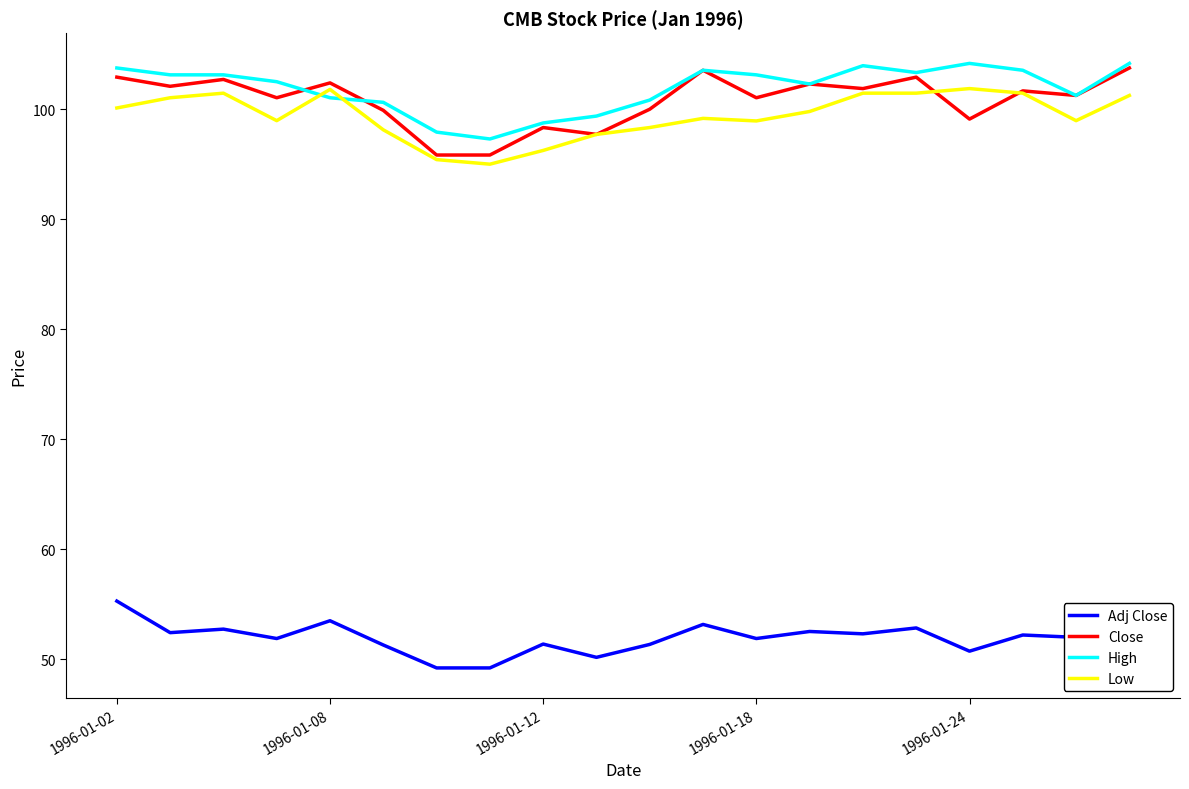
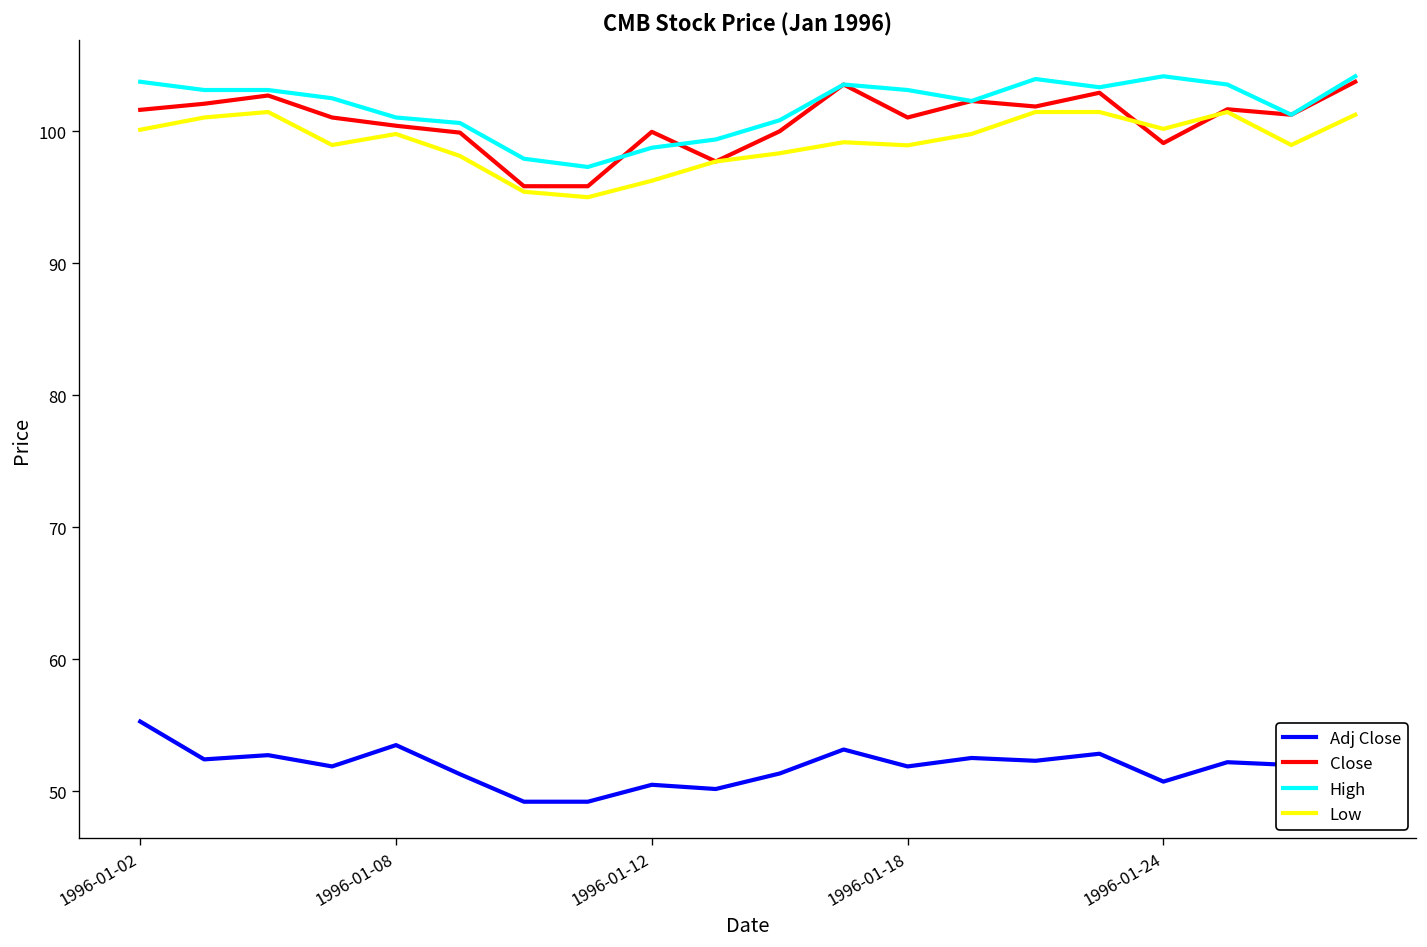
  {
    "Adj Close": {
      "1996-01-02": 55.3,
      "1996-01-08": 53.5,
-     "1996-01-12": 51.4,
+     "1996-01-12": 50.5,
      "1996-01-18": 51.9,
      "1996-01-24": 50.7
    },
    "Close": {
-     "1996-01-02": 102.9,
-     "1996-01-08": 102.4,
-     "1996-01-12": 98.3,
+     "1996-01-02": 101.6,
+     "1996-01-08": 100.4,
+     "1996-01-12": 100.0,
      "1996-01-18": 101.0,
      "1996-01-24": 99.1
    },
    "High": {
      "1996-01-02": 103.8,
      "1996-01-08": 101.0,
      "1996-01-12": 98.8,
      "1996-01-18": 103.1,
      "1996-01-24": 104.2
    },
    "Low": {
      "1996-01-02": 100.1,
-     "1996-01-08": 101.8,
+     "1996-01-08": 99.8,
      "1996-01-12": 96.3,
      "1996-01-18": 98.9,
-     "1996-01-24": 101.9
+     "1996-01-24": 100.2
    }
  }
